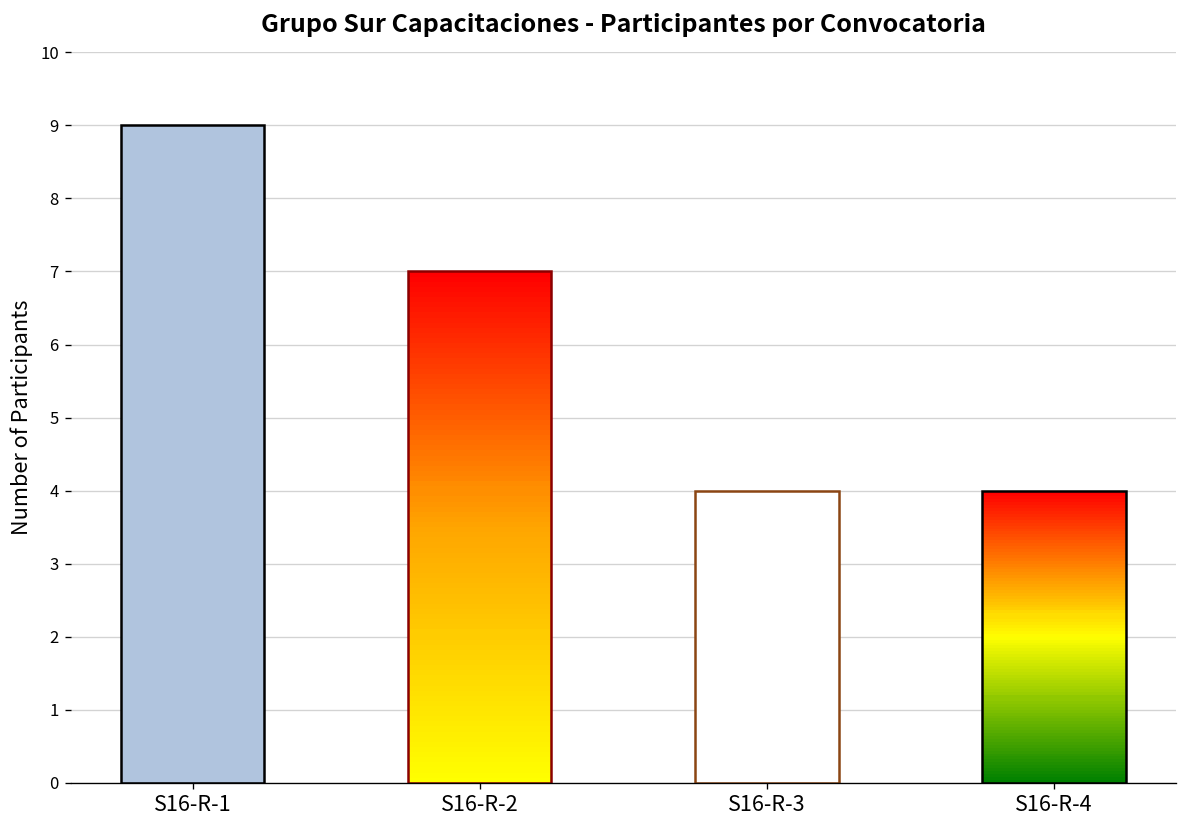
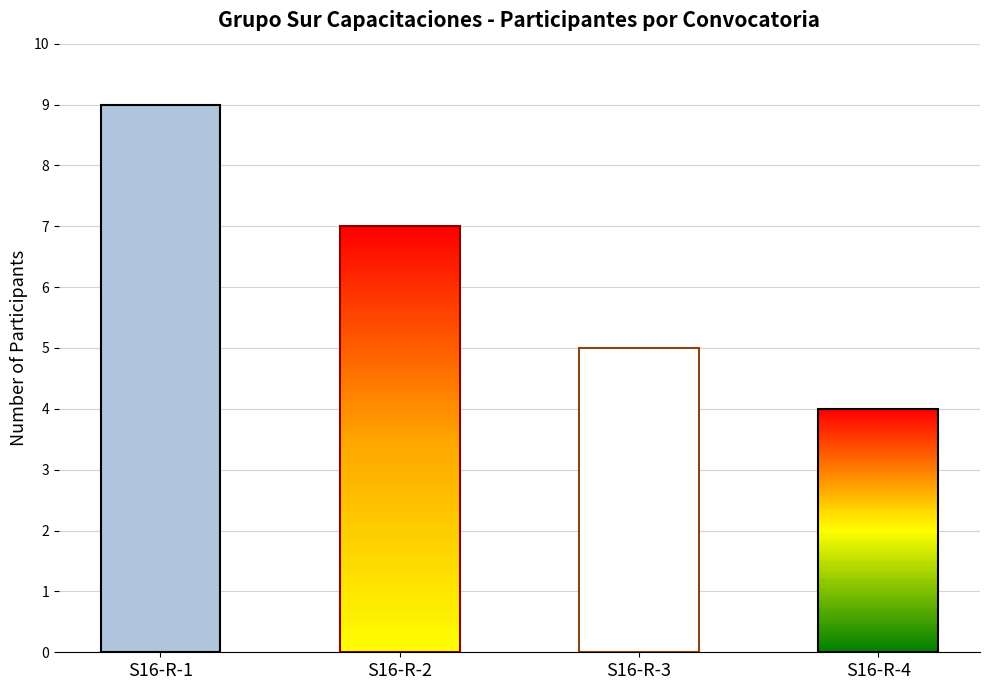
  {
    "S16-R-1": 9,
-   "S16-R-3": 4
+   "S16-R-3": 5
  }
